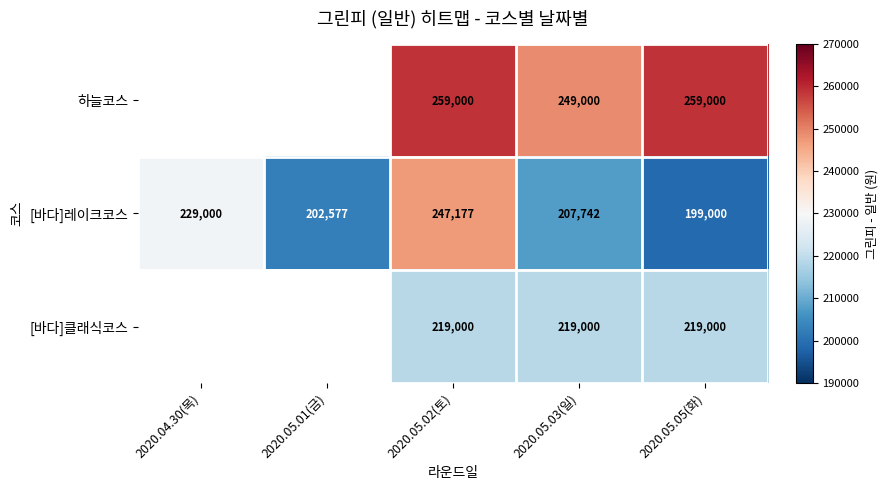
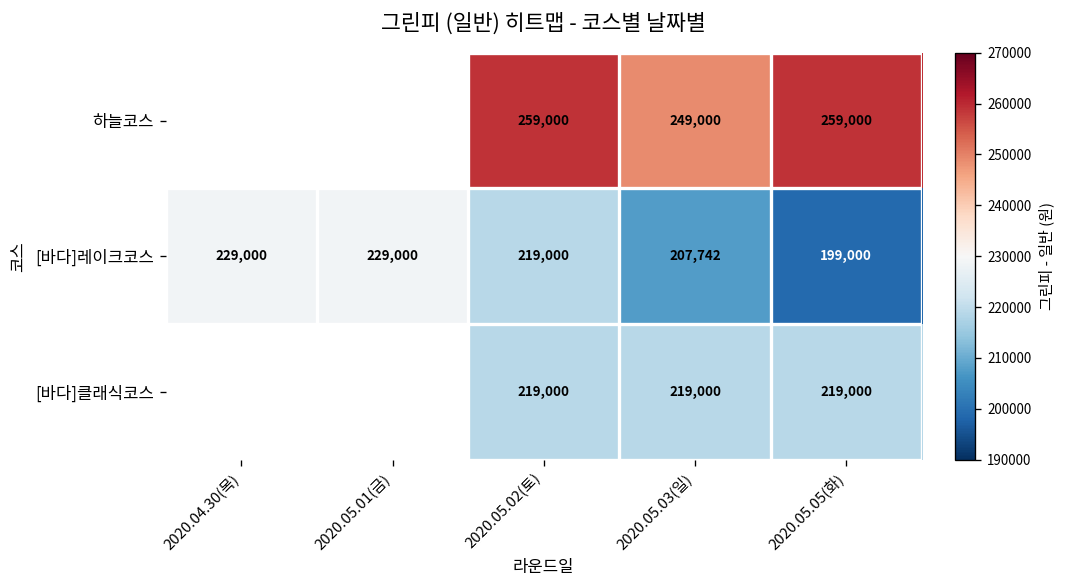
  {
    "하늘코스": {
      "2020.05.02(토)": "259,000",
      "2020.05.03(일)": "249,000",
      "2020.05.05(화)": "259,000"
    },
    "[바다]레이크코스": {
      "2020.04.30(목)": "229,000",
-     "2020.05.01(금)": "202,577",
-     "2020.05.02(토)": "247,177",
+     "2020.05.01(금)": "229,000",
+     "2020.05.02(토)": "219,000",
      "2020.05.03(일)": "207,742",
      "2020.05.05(화)": "199,000"
    },
    "[바다]클래식코스": {
      "2020.05.02(토)": "219,000",
      "2020.05.03(일)": "219,000",
      "2020.05.05(화)": "219,000"
    }
  }
